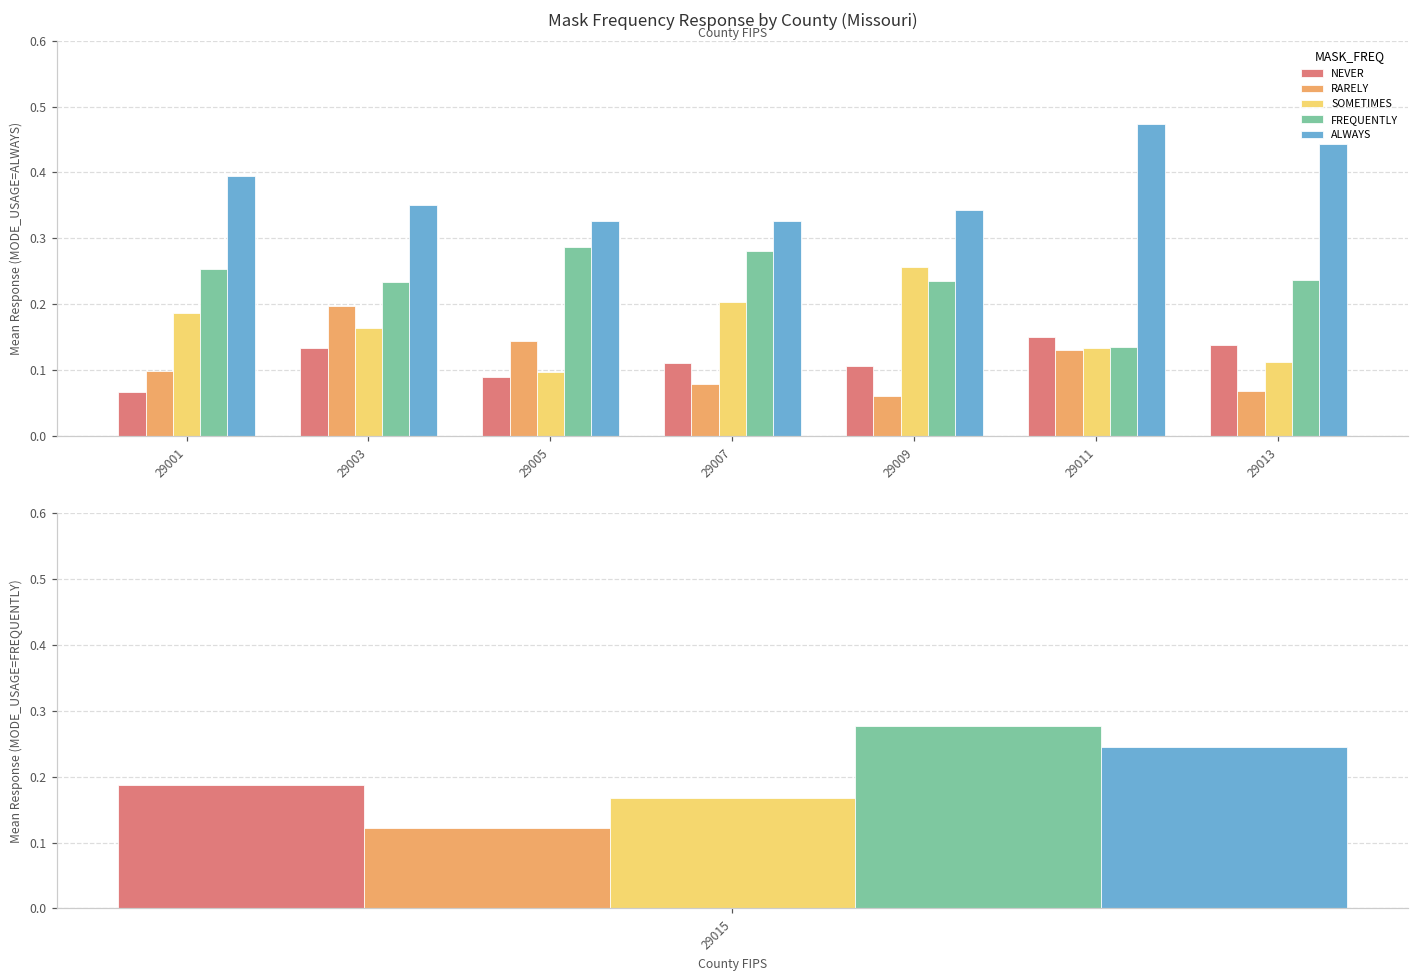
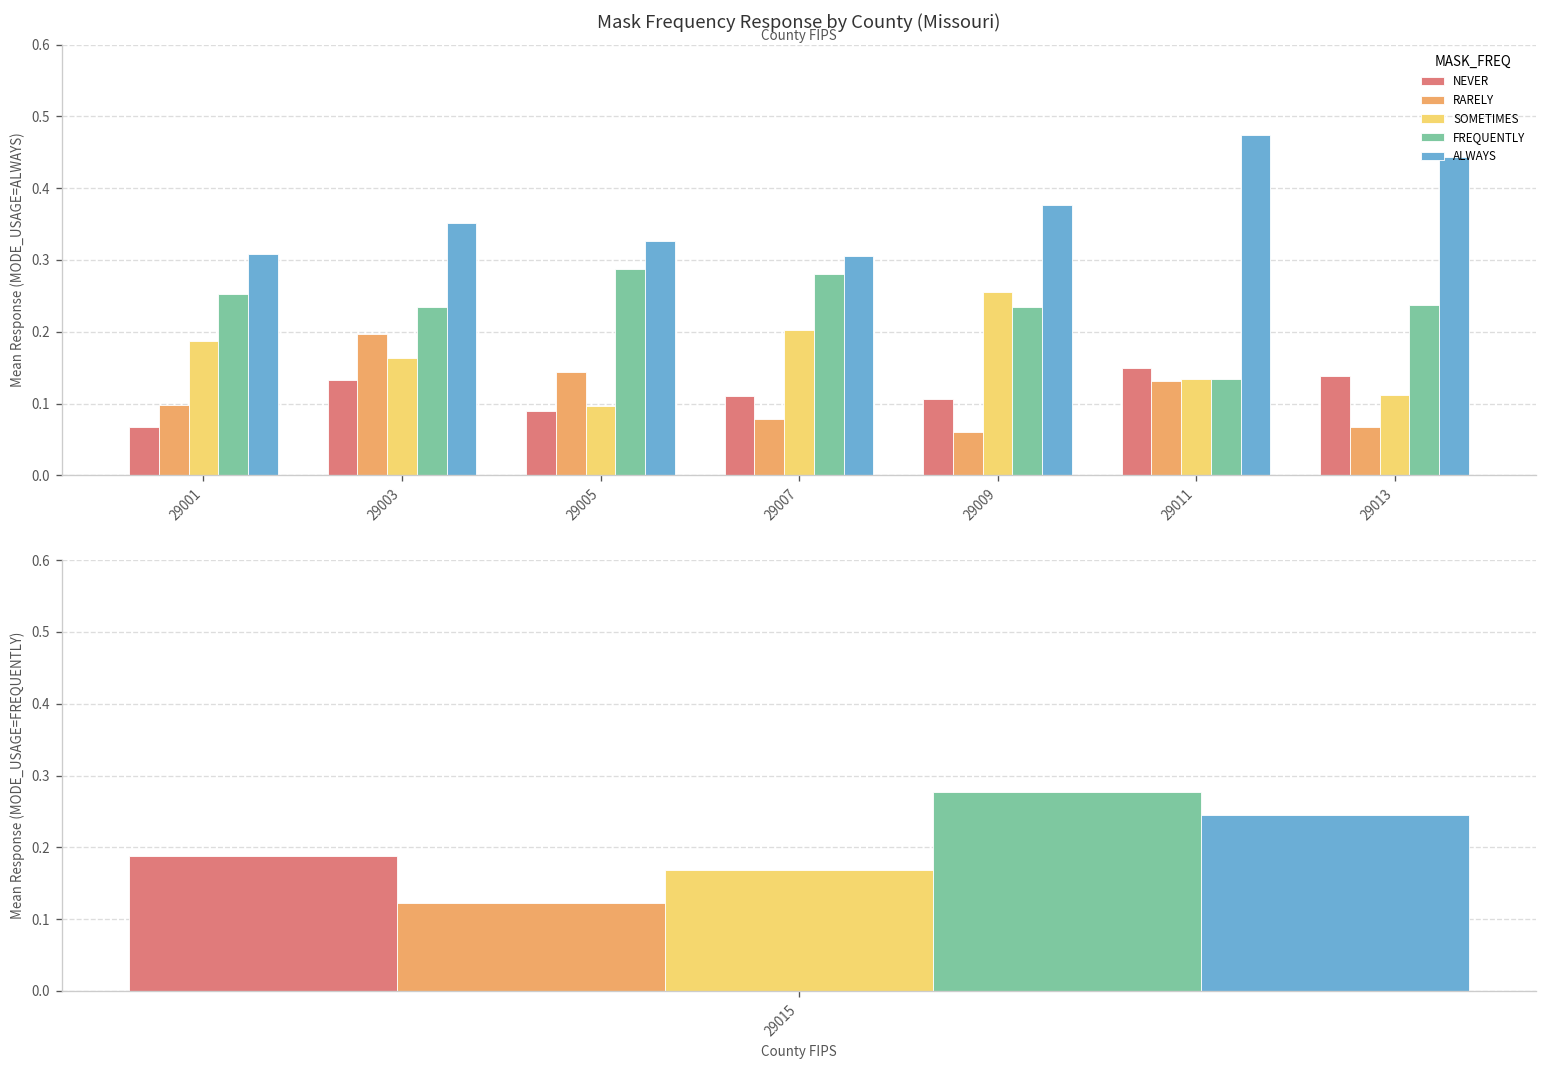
  {
    "Mask Frequency Response by County (Missouri)": {
      "FREQUENTLY": {
        "29001": 0.25,
        "29003": 0.23,
        "29005": 0.29,
        "29007": 0.28,
        "29009": 0.24,
        "29011": 0.14,
        "29013": 0.24
      },
      "ALWAYS": {
-       "29001": 0.40,
+       "29001": 0.31,
        "29003": 0.35,
        "29005": 0.33,
-       "29007": 0.33,
-       "29009": 0.34,
+       "29007": 0.31,
+       "29009": 0.38,
        "29011": 0.47,
        "29013": 0.44
      }
    }
  }
